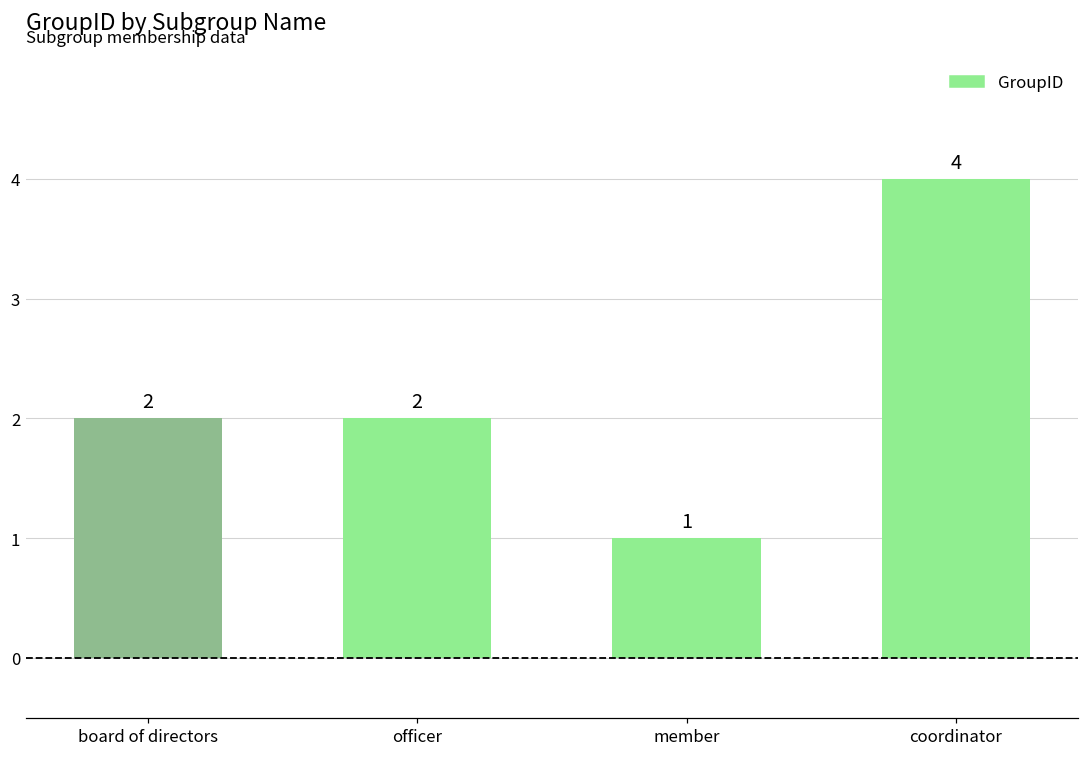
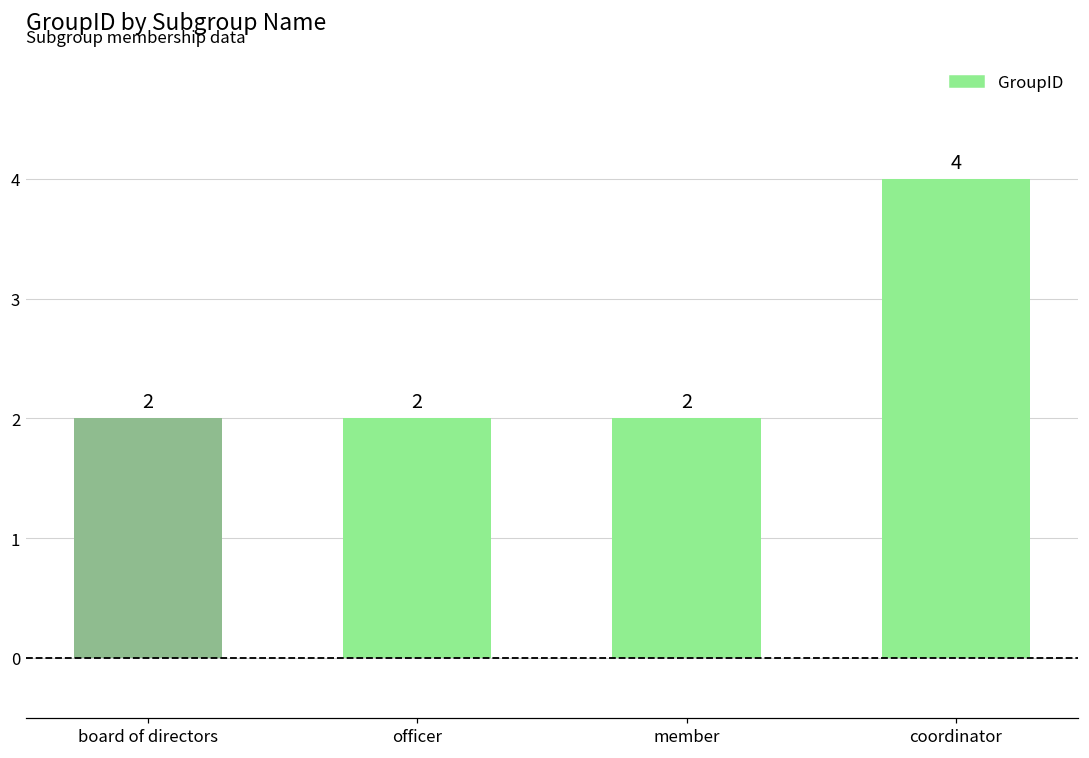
  {
    "board of directors": 2,
    "officer": 2,
-   "member": 1,
+   "member": 2,
    "coordinator": 4
  }
